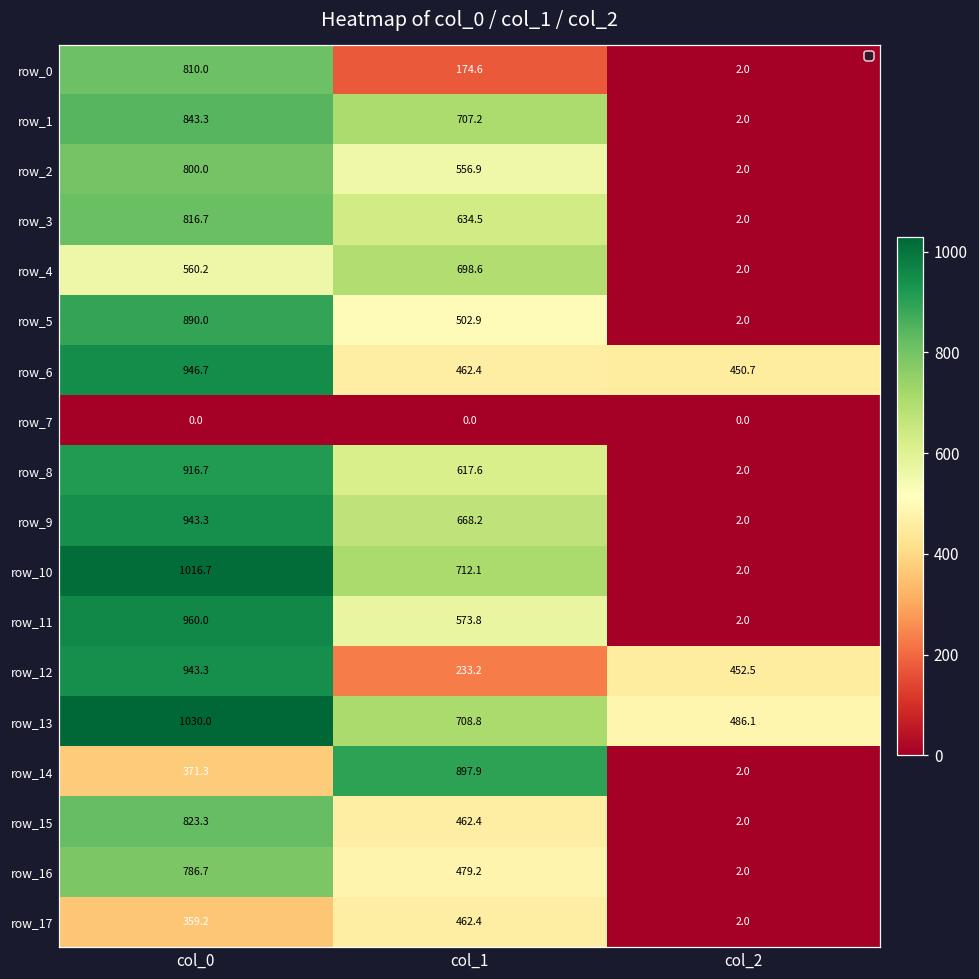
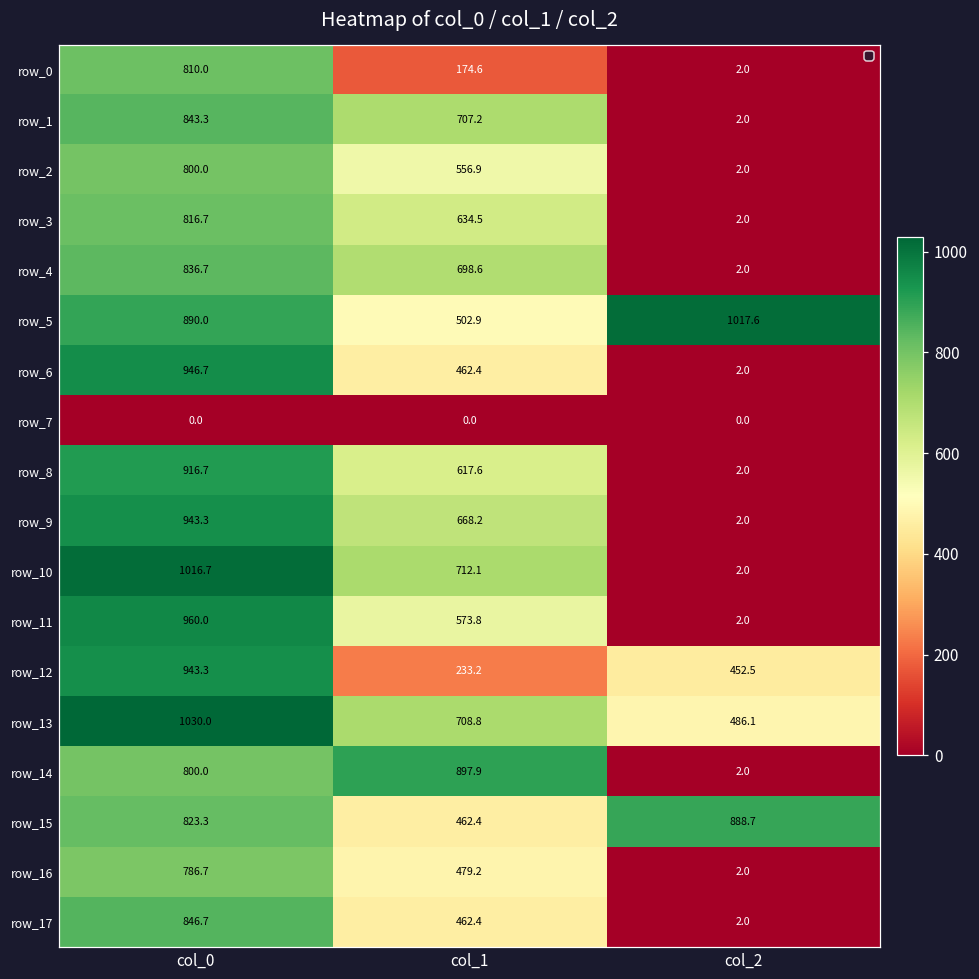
  {
    "row_0": {
      "col_0": 810.0,
      "col_1": 174.6,
      "col_2": 2.0
    },
    "row_1": {
      "col_0": 843.3,
      "col_1": 707.2,
      "col_2": 2.0
    },
    "row_2": {
      "col_0": 800.0,
      "col_1": 556.9,
      "col_2": 2.0
    },
    "row_3": {
      "col_0": 816.7,
      "col_1": 634.5,
      "col_2": 2.0
    },
    "row_4": {
-     "col_0": 560.2,
+     "col_0": 836.7,
      "col_1": 698.6,
      "col_2": 2.0
    },
    "row_5": {
      "col_0": 890.0,
      "col_1": 502.9,
-     "col_2": 2.0
+     "col_2": 1017.6
    },
    "row_6": {
      "col_0": 946.7,
      "col_1": 462.4,
-     "col_2": 450.7
+     "col_2": 2.0
    },
    "row_7": {
      "col_0": 0.0,
      "col_1": 0.0,
      "col_2": 0.0
    },
    "row_8": {
      "col_0": 916.7,
      "col_1": 617.6,
      "col_2": 2.0
    },
    "row_9": {
      "col_0": 943.3,
      "col_1": 668.2,
      "col_2": 2.0
    },
    "row_10": {
      "col_0": 1016.7,
      "col_1": 712.1,
      "col_2": 2.0
    },
    "row_11": {
      "col_0": 960.0,
      "col_1": 573.8,
      "col_2": 2.0
    },
    "row_12": {
      "col_0": 943.3,
      "col_1": 233.2,
      "col_2": 452.5
    },
    "row_13": {
      "col_0": 1030.0,
      "col_1": 708.8,
      "col_2": 486.1
    },
    "row_14": {
-     "col_0": 371.3,
+     "col_0": 800.0,
      "col_1": 897.9,
      "col_2": 2.0
    },
    "row_15": {
      "col_0": 823.3,
      "col_1": 462.4,
-     "col_2": 2.0
+     "col_2": 888.7
    },
    "row_16": {
      "col_0": 786.7,
      "col_1": 479.2,
      "col_2": 2.0
    },
    "row_17": {
-     "col_0": 359.2,
+     "col_0": 846.7,
      "col_1": 462.4,
      "col_2": 2.0
    }
  }
